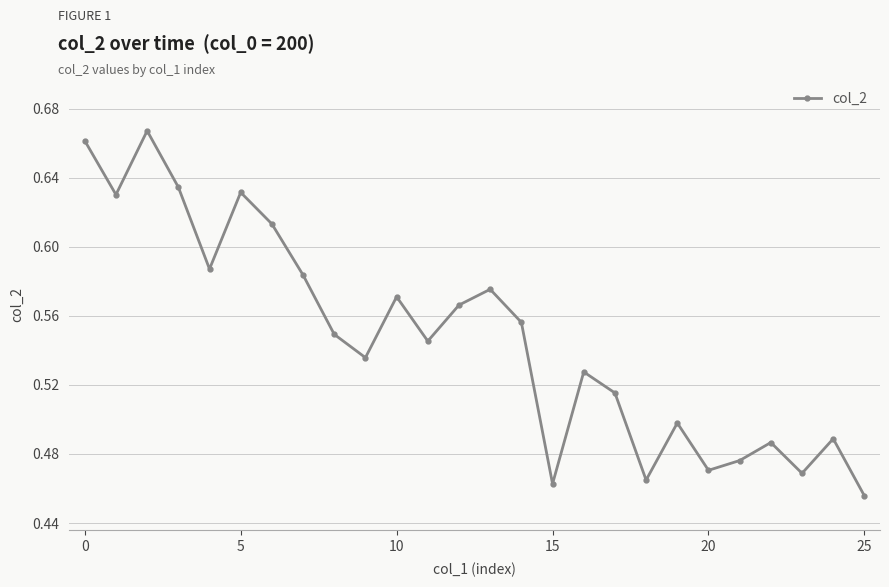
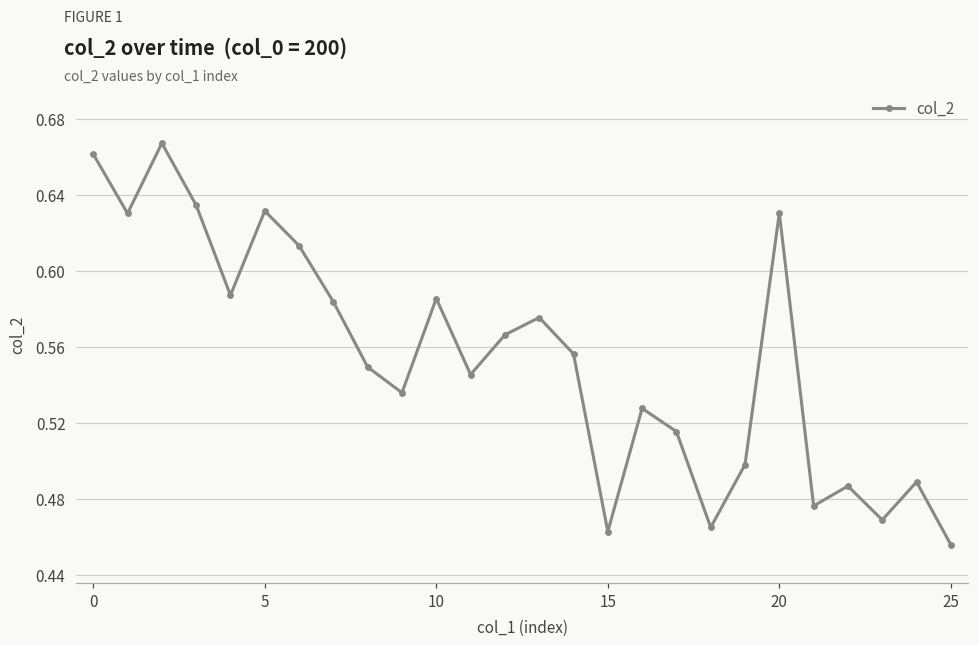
  {
    "0": 0.661,
    "5": 0.631,
-   "10": 0.571,
+   "10": 0.585,
    "15": 0.463,
-   "20": 0.471,
+   "20": 0.630,
    "25": 0.456
  }
